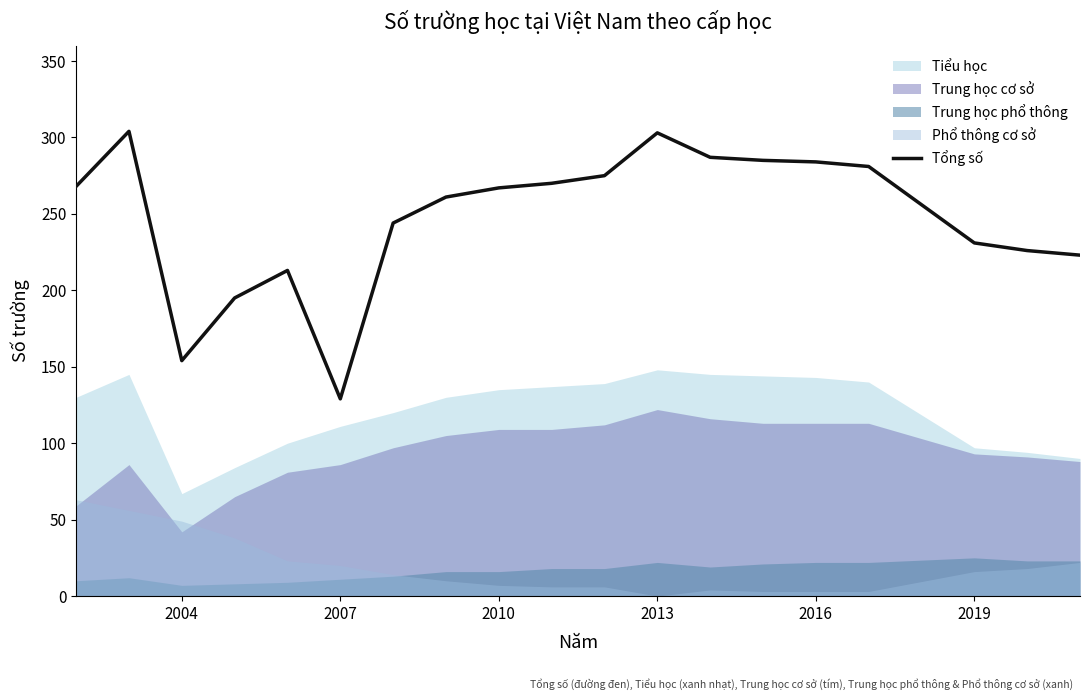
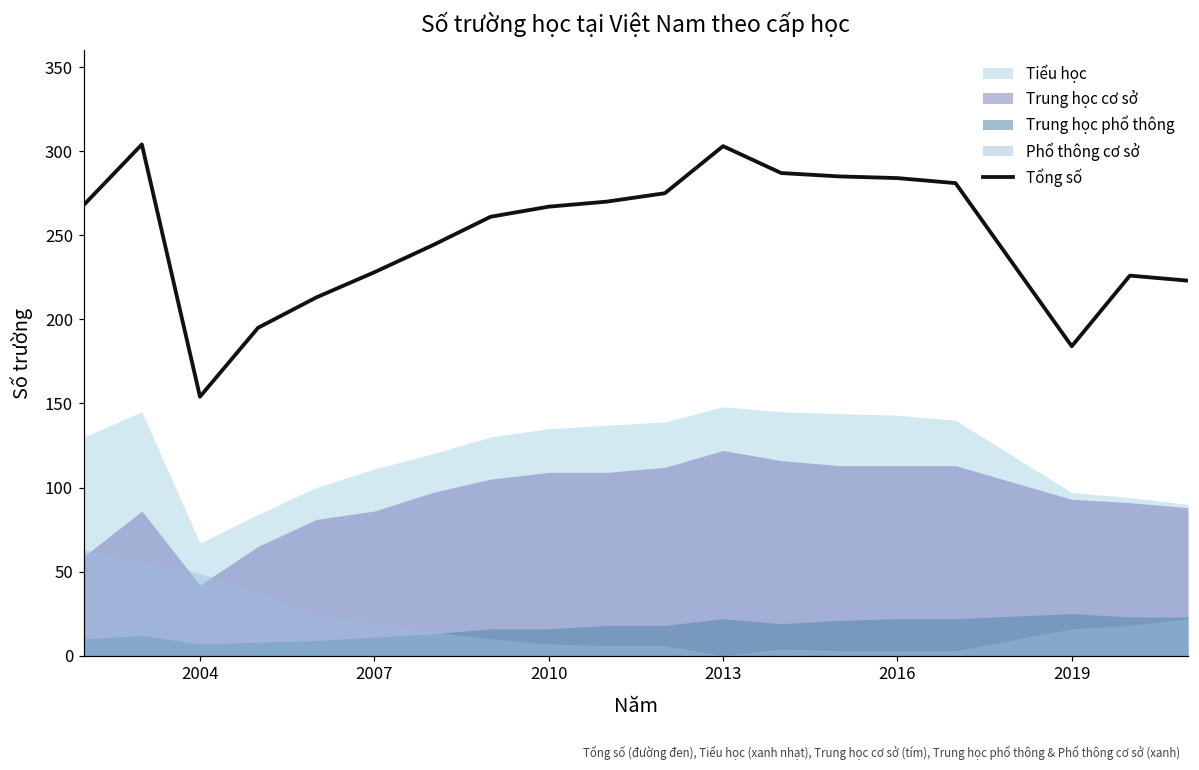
  {
    "Tổng số": {
      "2004": 154,
-     "2007": 129,
+     "2007": 228,
      "2010": 267,
      "2013": 303,
      "2016": 284,
-     "2019": 231
+     "2019": 184
    }
  }
